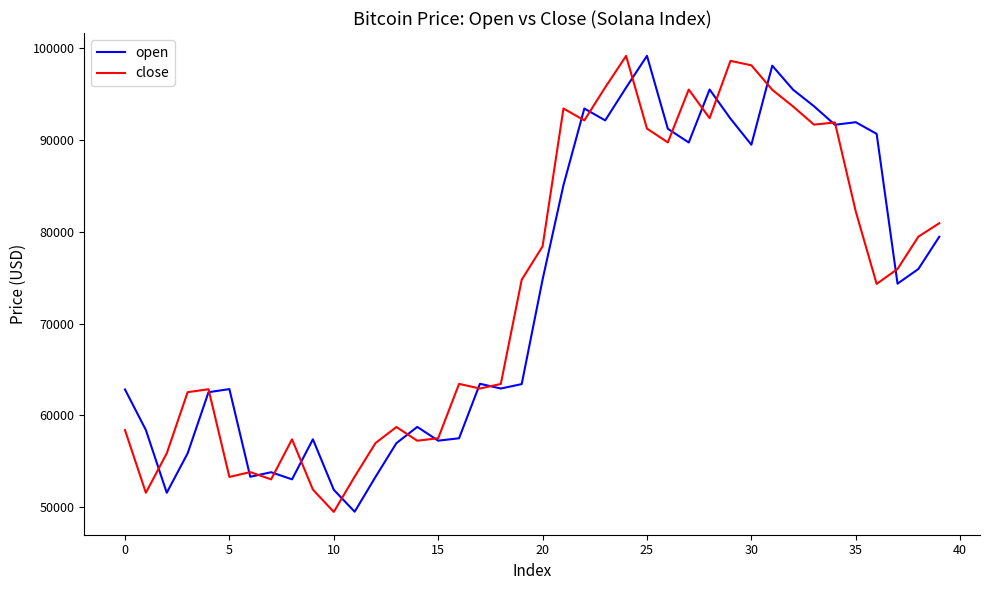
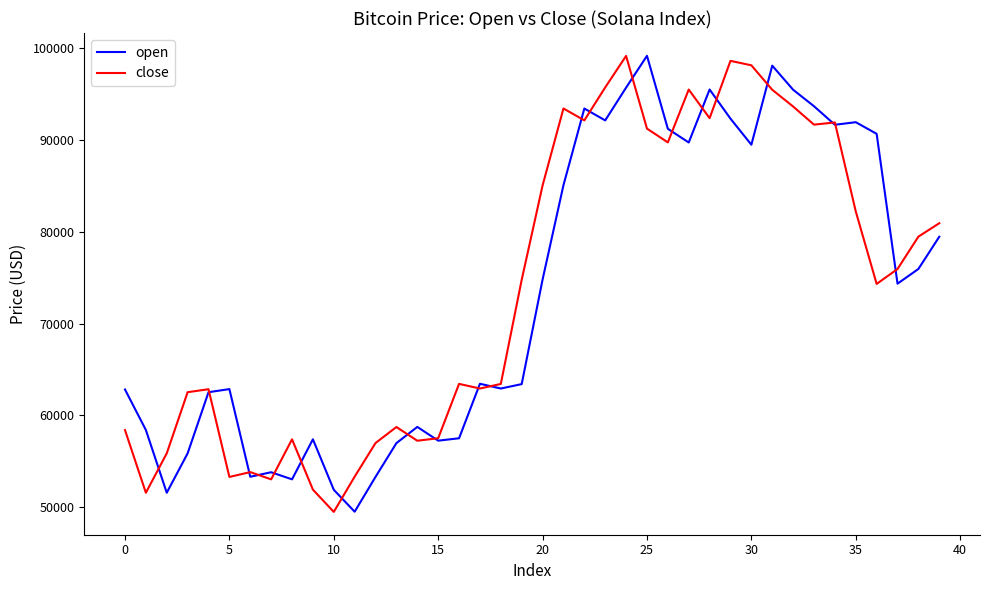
  {
    "open": {
      "0": 63000,
      "5": 63000,
      "10": 52000,
      "20": 75000,
      "25": 99000,
      "30": 89000,
      "35": 92000
    },
    "close": {
      "0": 58000,
      "5": 53000,
      "10": 50000,
-     "20": 78000,
+     "20": 85000,
      "25": 91000,
      "30": 98000,
      "35": 82000
    }
  }
